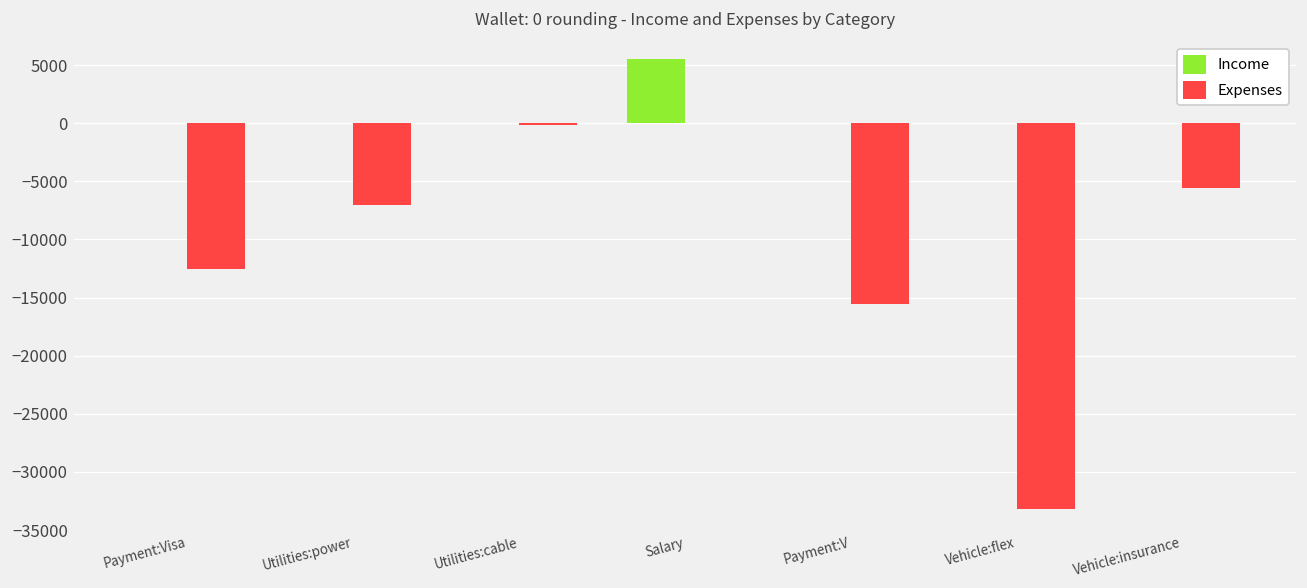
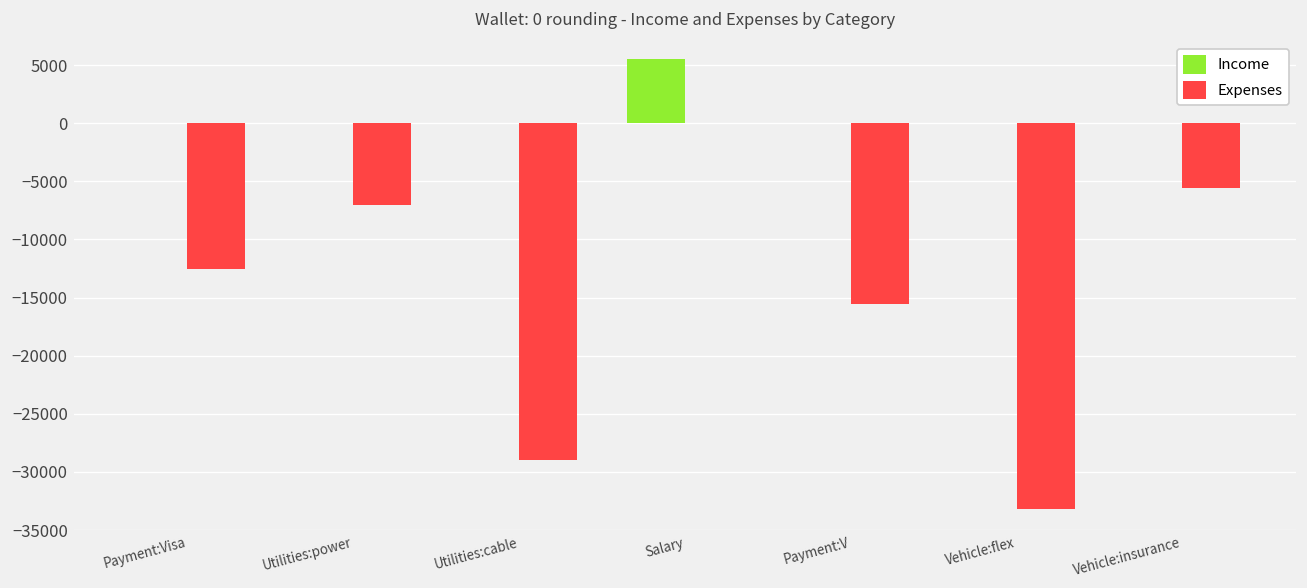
  {
    "Income": {
      "Payment:Visa": 0,
      "Utilities:power": 0,
      "Utilities:cable": 0,
      "Salary": 5000,
      "Payment:V": 0,
      "Vehicle:flex": 0,
      "Vehicle:insurance": 0
    },
    "Expenses": {
      "Payment:Visa": -13000,
      "Utilities:power": -7000,
-     "Utilities:cable": 0,
+     "Utilities:cable": -29000,
      "Salary": 0,
      "Payment:V": -16000,
      "Vehicle:flex": -33000,
      "Vehicle:insurance": -6000
    }
  }
